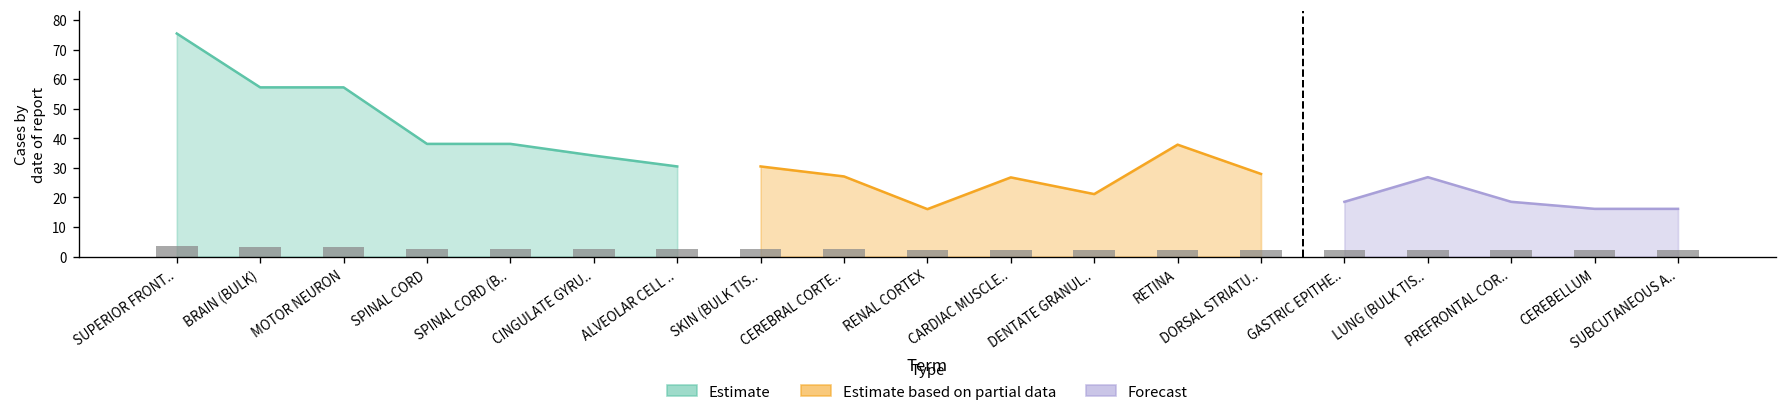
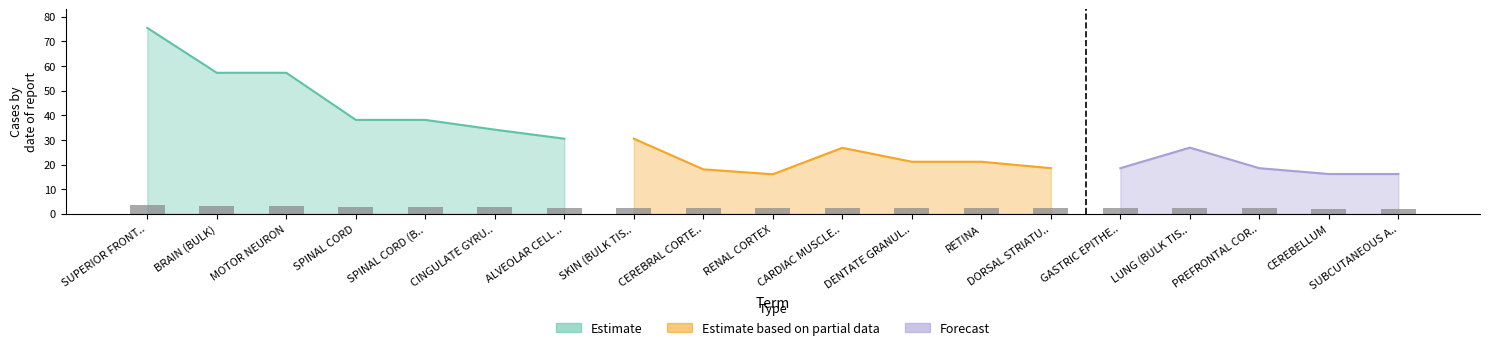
  {
    "Estimate based on partial data": {
      "SKIN (BULK TIS..": 30,
-     "CEREBRAL CORTE..": 27,
+     "CEREBRAL CORTE..": 18,
      "RENAL CORTEX": 16,
      "CARDIAC MUSCLE..": 27,
      "DENTATE GRANUL..": 21,
-     "RETINA": 38,
-     "DORSAL STRIATU..": 28
+     "RETINA": 21,
+     "DORSAL STRIATU..": 19
    }
  }
